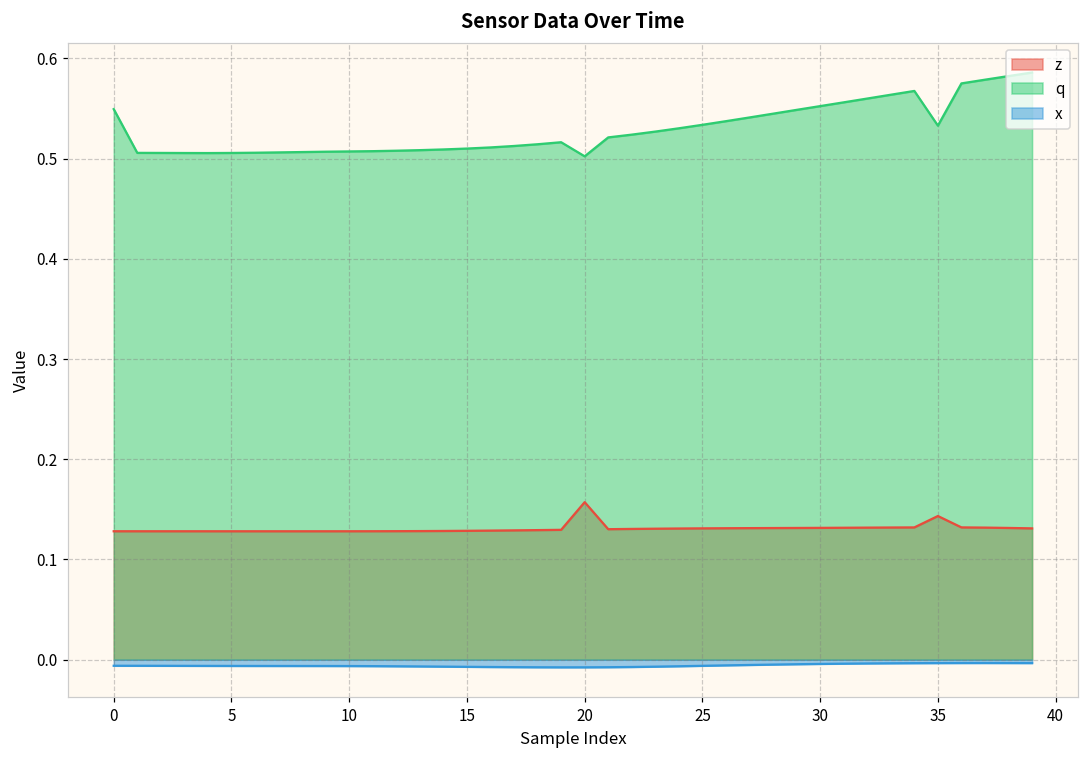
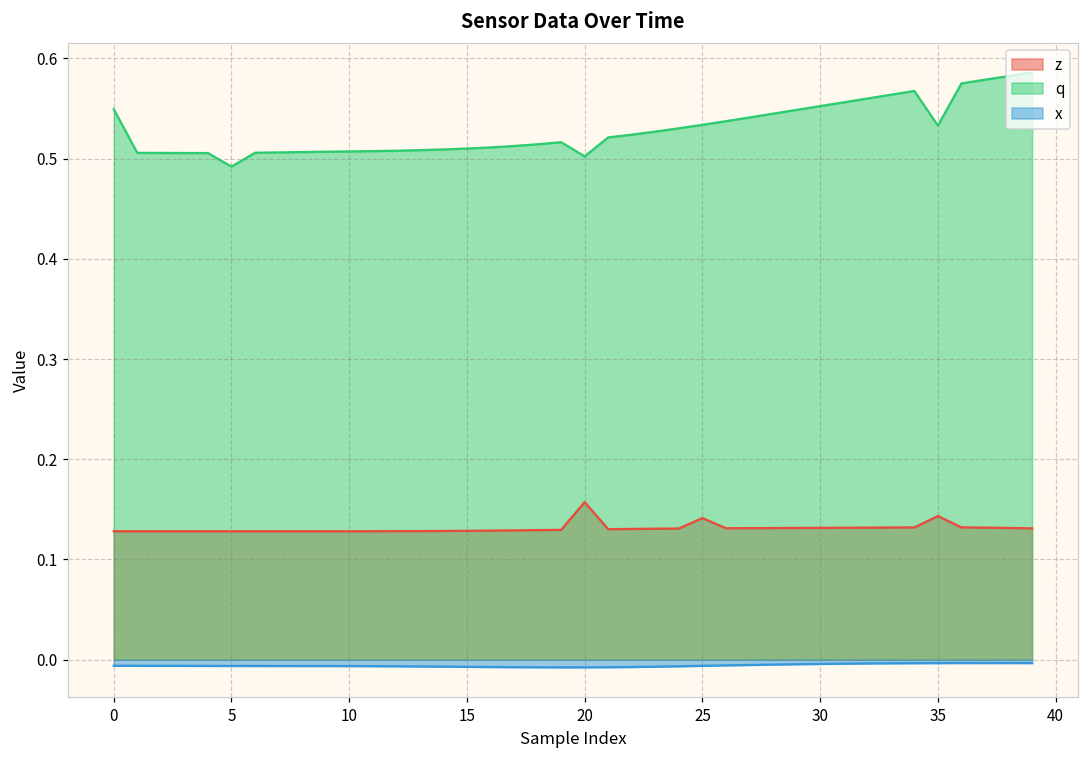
  {
    "z": {
      "0": 0.13,
      "5": 0.13,
      "10": 0.13,
      "15": 0.13,
      "20": 0.16,
-     "25": 0.13,
+     "25": 0.14,
      "30": 0.13,
      "35": 0.14
    },
    "q": {
      "0": 0.55,
-     "5": 0.51,
+     "5": 0.49,
      "10": 0.51,
      "15": 0.51,
      "20": 0.50,
      "25": 0.53,
      "30": 0.55,
      "35": 0.53
    }
  }
